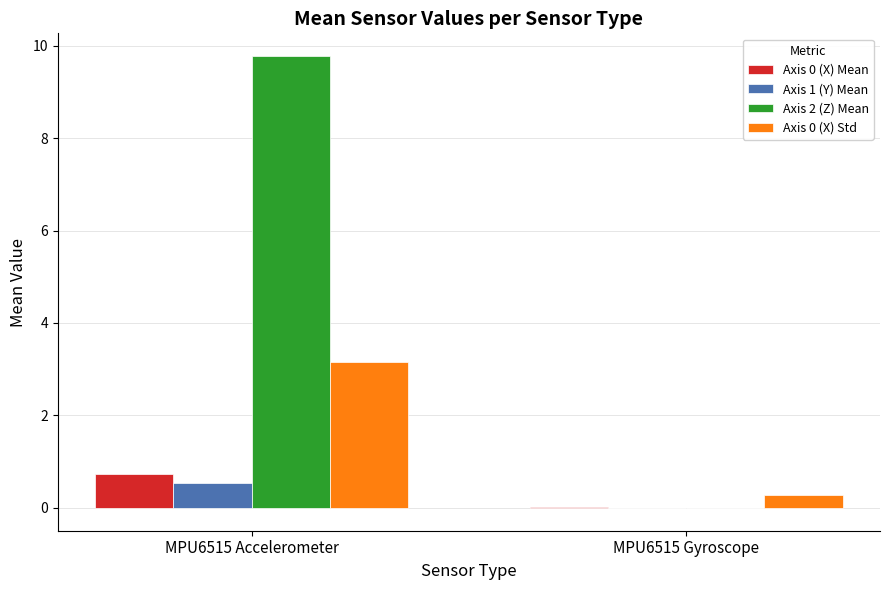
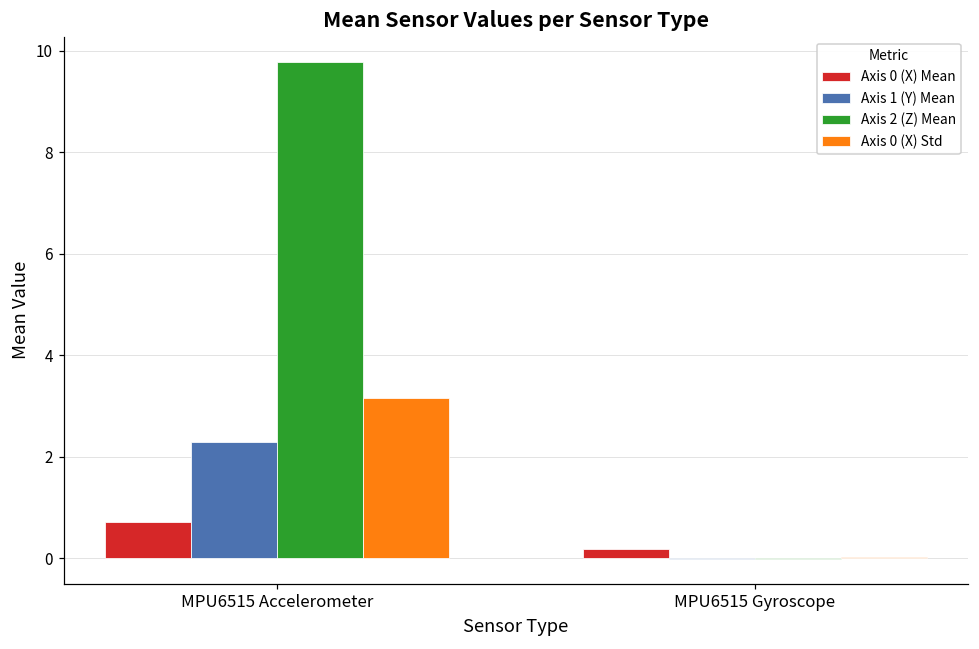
  {
    "Axis 0 (X) Mean": {
      "MPU6515 Accelerometer": 0.7,
-     "MPU6515 Gyroscope": 0.0
+     "MPU6515 Gyroscope": 0.2
    },
    "Axis 1 (Y) Mean": {
-     "MPU6515 Accelerometer": 0.5
+     "MPU6515 Accelerometer": 2.3
    },
    "Axis 2 (Z) Mean": {
      "MPU6515 Accelerometer": 9.8
    },
    "Axis 0 (X) Std": {
      "MPU6515 Accelerometer": 3.2,
-     "MPU6515 Gyroscope": 0.3
+     "MPU6515 Gyroscope": 0.0
    }
  }
